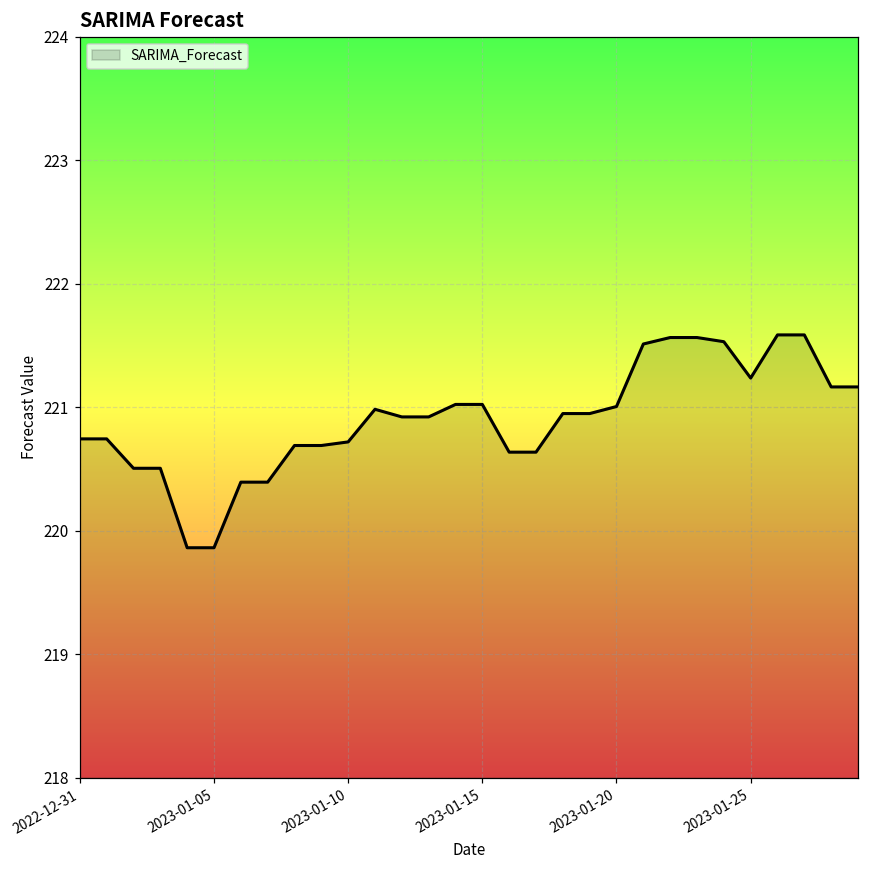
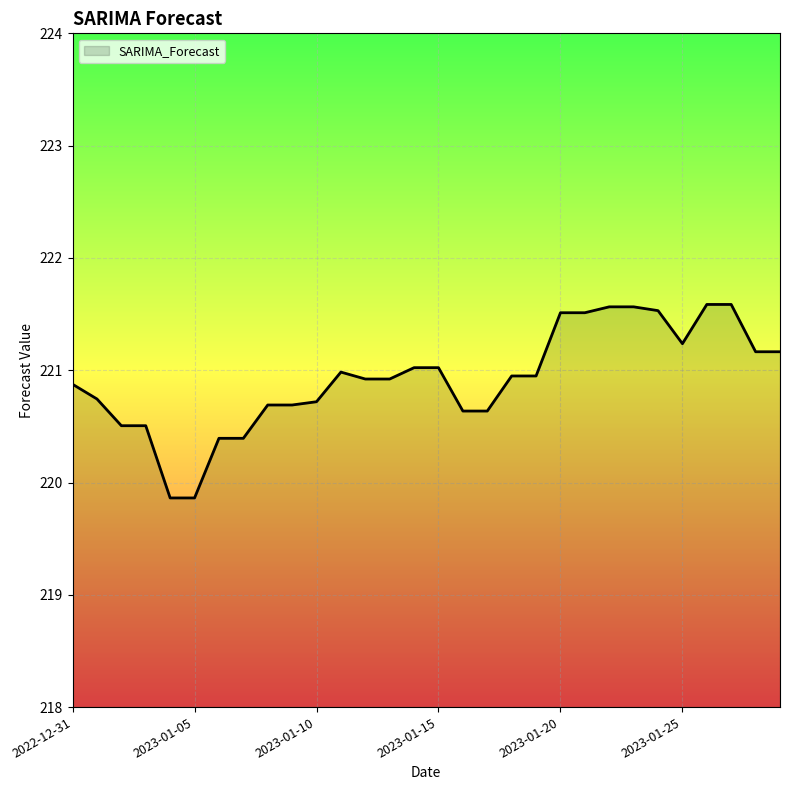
  {
-   "2022-12-31": 220.74,
+   "2022-12-31": 220.87,
    "2023-01-05": 219.86,
    "2023-01-10": 220.72,
    "2023-01-15": 221.02,
-   "2023-01-20": 221.01,
+   "2023-01-20": 221.51,
    "2023-01-25": 221.24
  }
